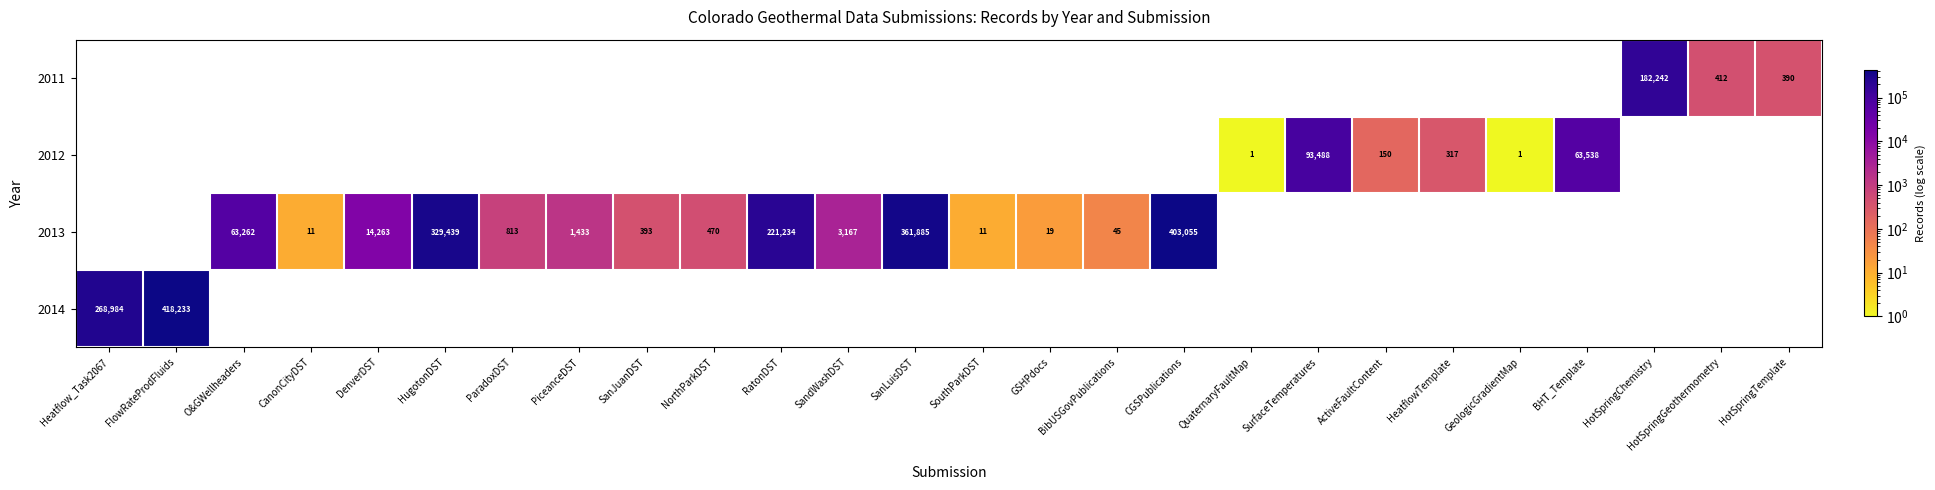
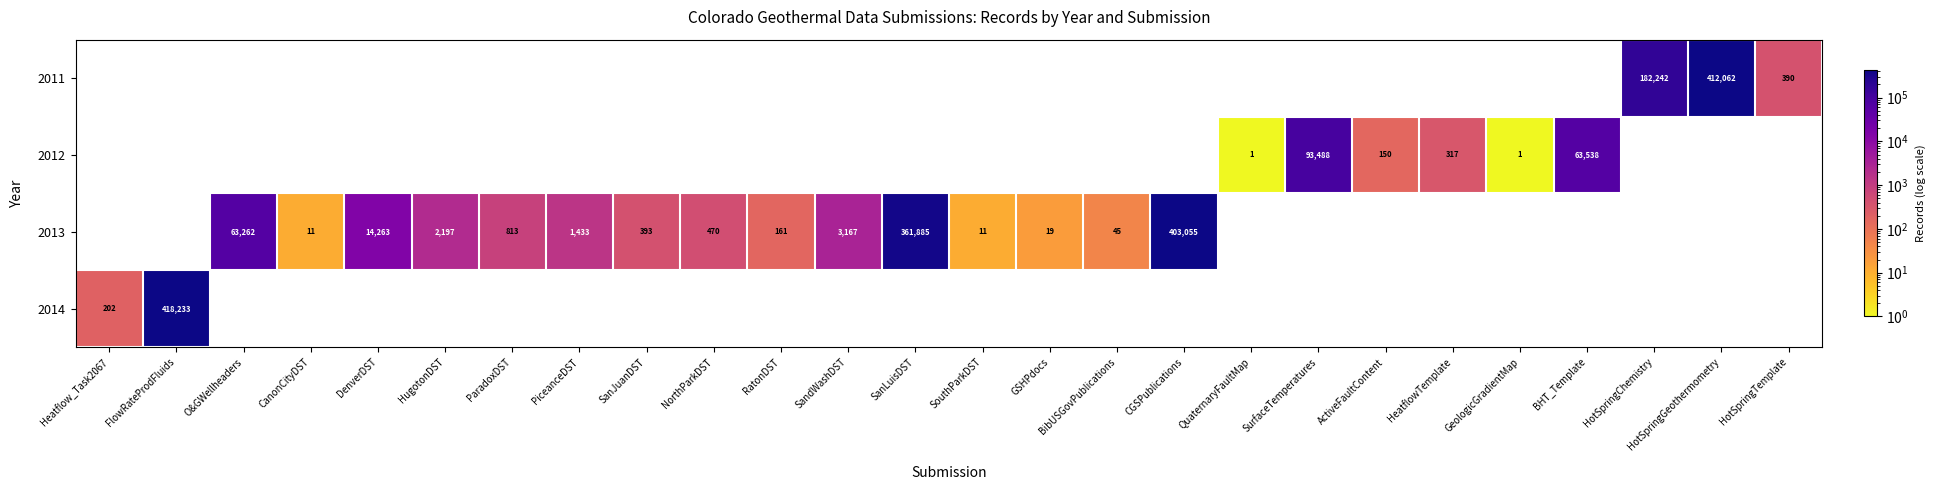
  {
    "2011": {
      "HotSpringChemistry": "182,242",
-     "HotSpringGeothermometry": "412",
+     "HotSpringGeothermometry": "412,062",
      "HotSpringTemplate": "390"
    },
    "2012": {
      "QuaternaryFaultMap": "1",
      "SurfaceTemperatures": "93,488",
      "ActiveFaultContent": "150",
      "HeatflowTemplate": "317",
      "GeologicGradientMap": "1",
      "BHT_Template": "63,538"
    },
    "2013": {
      "O&GWellheaders": "63,262",
      "CanonCityDST": "11",
      "DenverDST": "14,263",
-     "HugotonDST": "329,439",
+     "HugotonDST": "2,197",
      "ParadoxDST": "813",
      "PiceanceDST": "1,433",
      "SanJuanDST": "393",
      "NorthParkDST": "470",
-     "RatonDST": "221,234",
+     "RatonDST": "161",
      "SandWashDST": "3,167",
      "SanLuisDST": "361,885",
      "SouthParkDST": "11",
      "GSHPdocs": "19",
      "BibUSGovPublications": "45",
      "CGSPublications": "403,055"
    },
    "2014": {
-     "Heatflow_Task2067": "268,984",
+     "Heatflow_Task2067": "202",
      "FlowRateProdFluids": "418,233"
    }
  }
